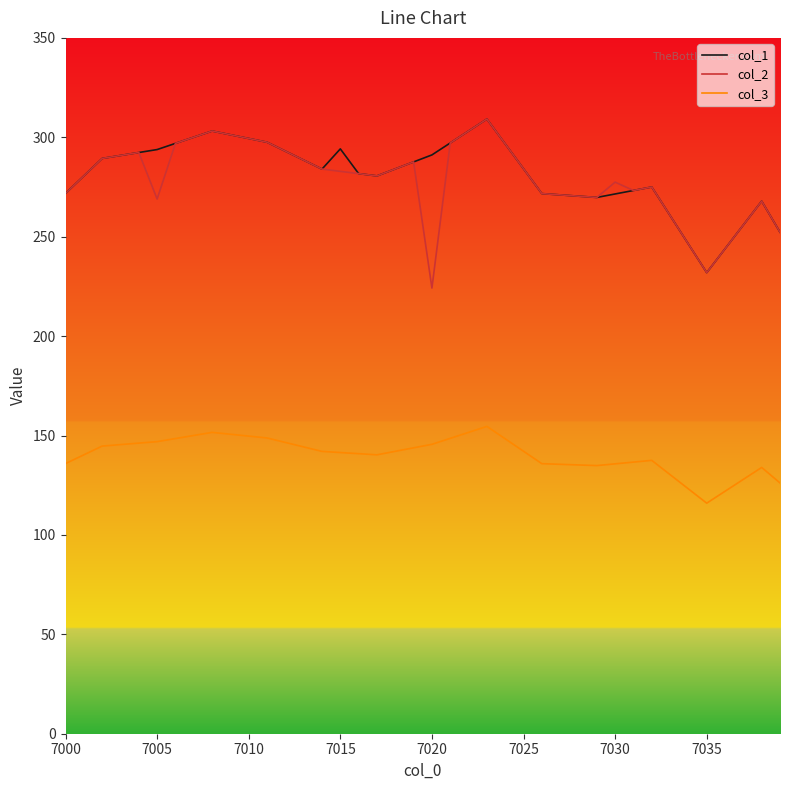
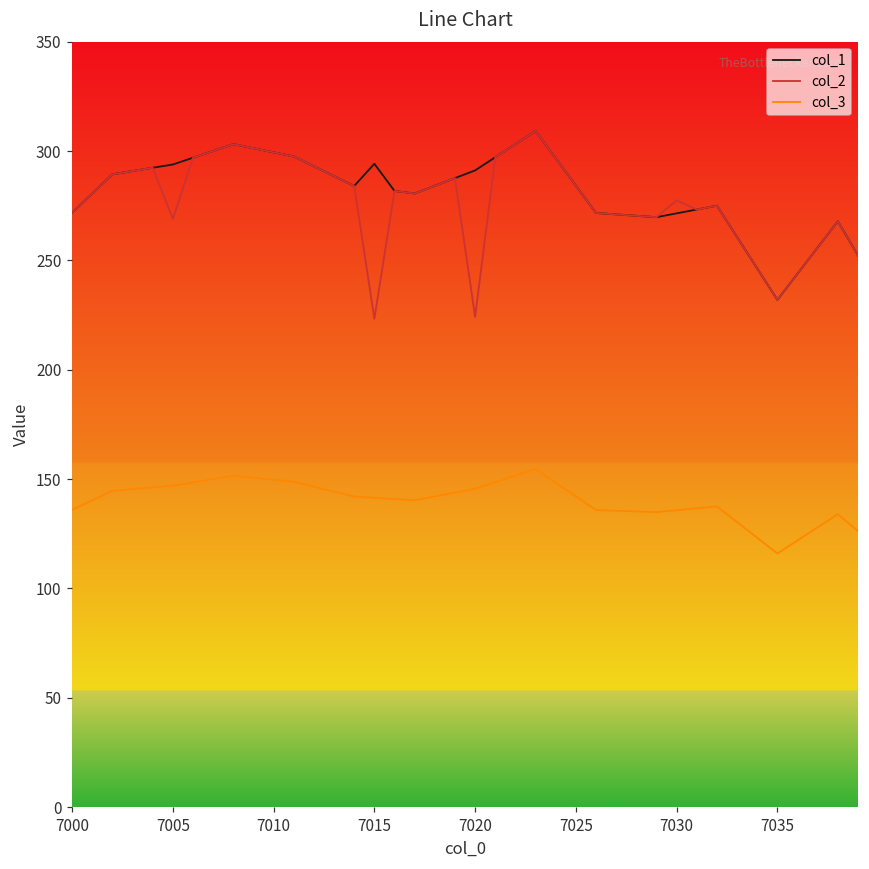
  {
    "col_1": {
      "7005": 294,
      "7015": 294,
      "7020": 291,
      "7030": 271
    },
    "col_2": {
      "7005": 269,
-     "7015": 283,
+     "7015": 223,
      "7020": 224,
      "7030": 277
    },
    "col_3": {
      "7000": 136,
      "7005": 147,
      "7010": 150,
      "7015": 141,
      "7020": 146,
      "7025": 142,
      "7030": 136,
      "7035": 116
    }
  }
